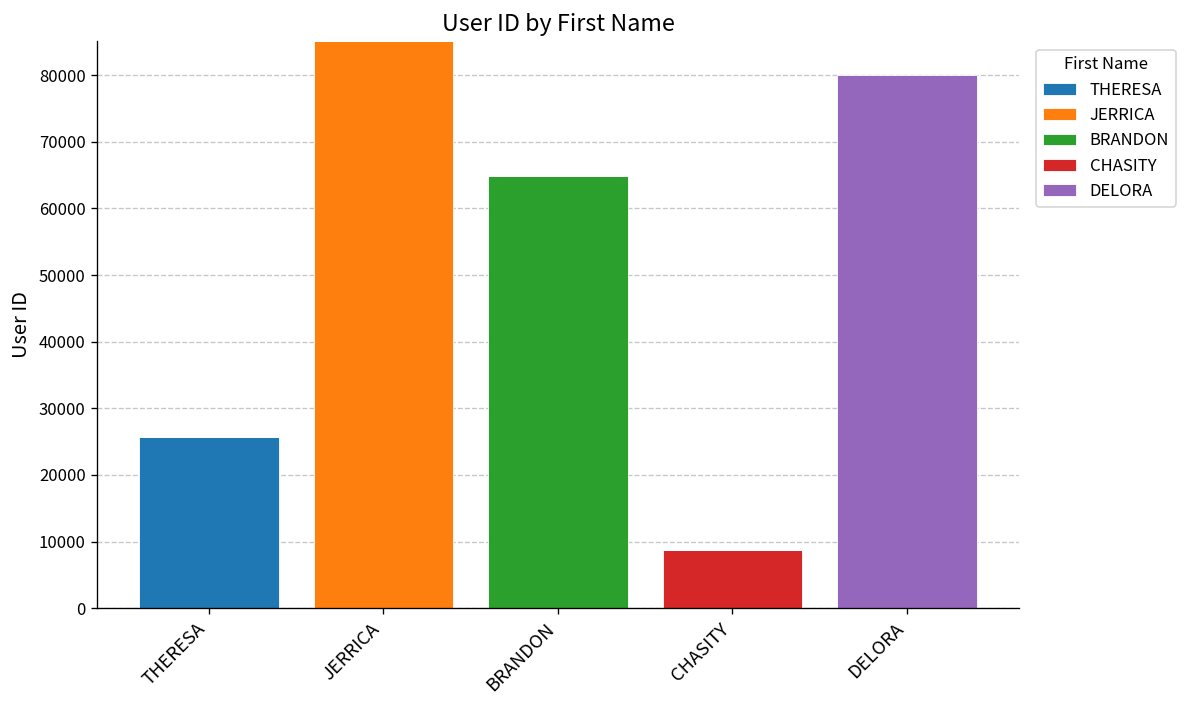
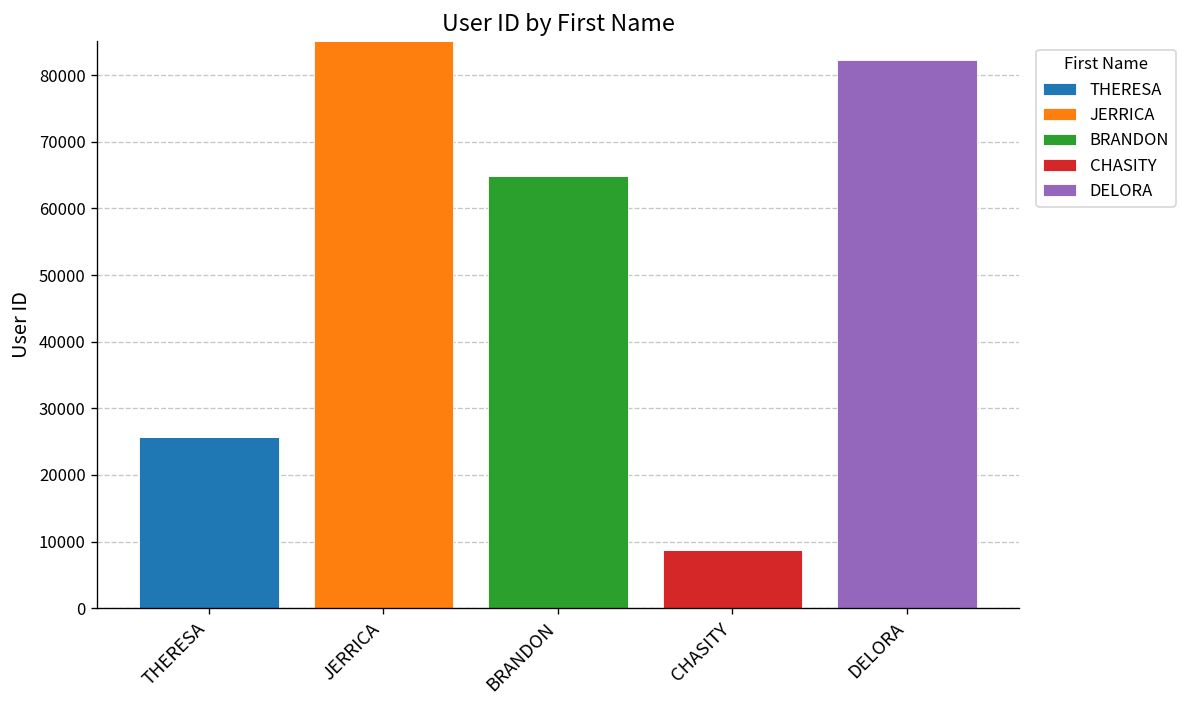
  {
    "THERESA": {
      "THERESA": 26000,
      "JERRICA": 0,
      "BRANDON": 0,
      "CHASITY": 0,
      "DELORA": 0
    },
    "DELORA": {
-     "DELORA": 80000
+     "DELORA": 82000
    }
  }
